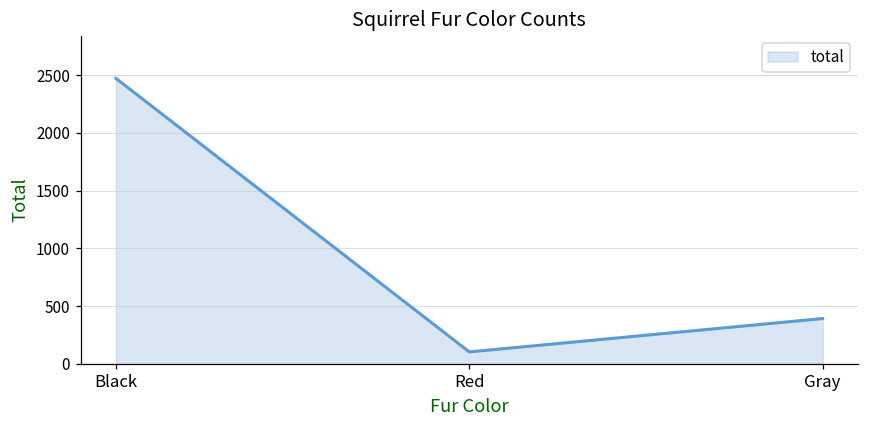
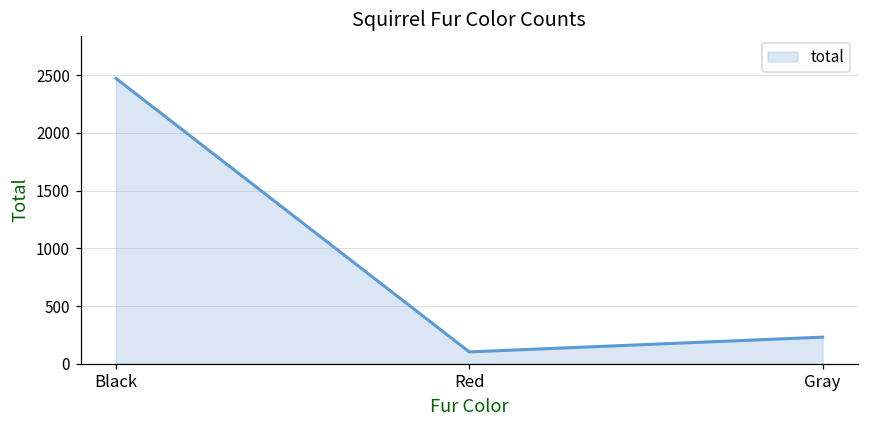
  {
    "Black": 2470,
    "Red": 100,
-   "Gray": 390
+   "Gray": 230
  }
